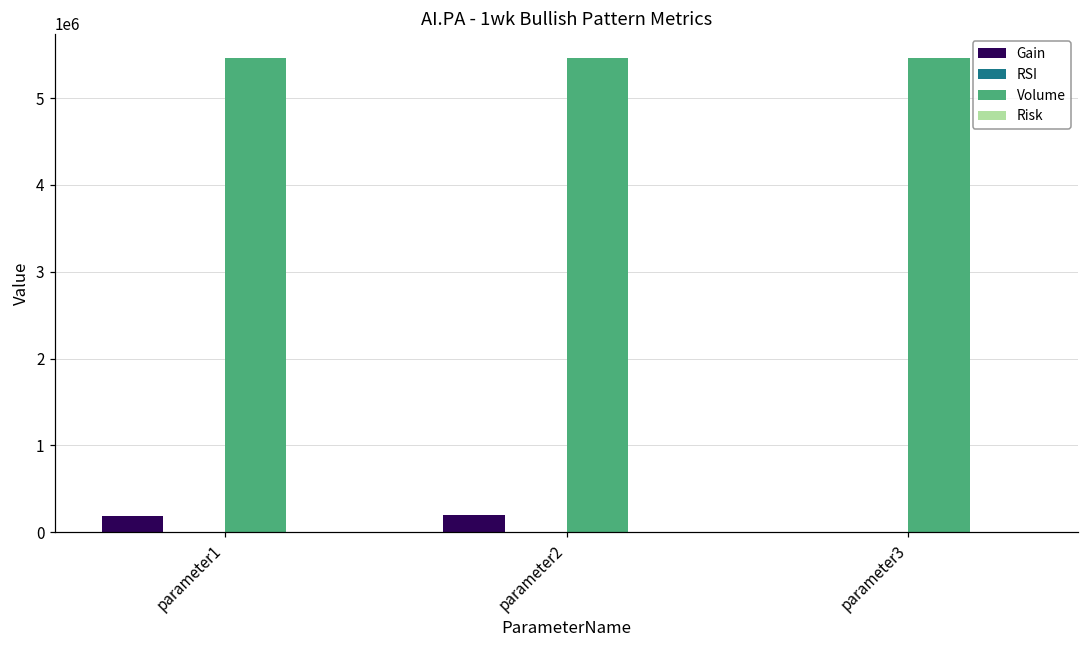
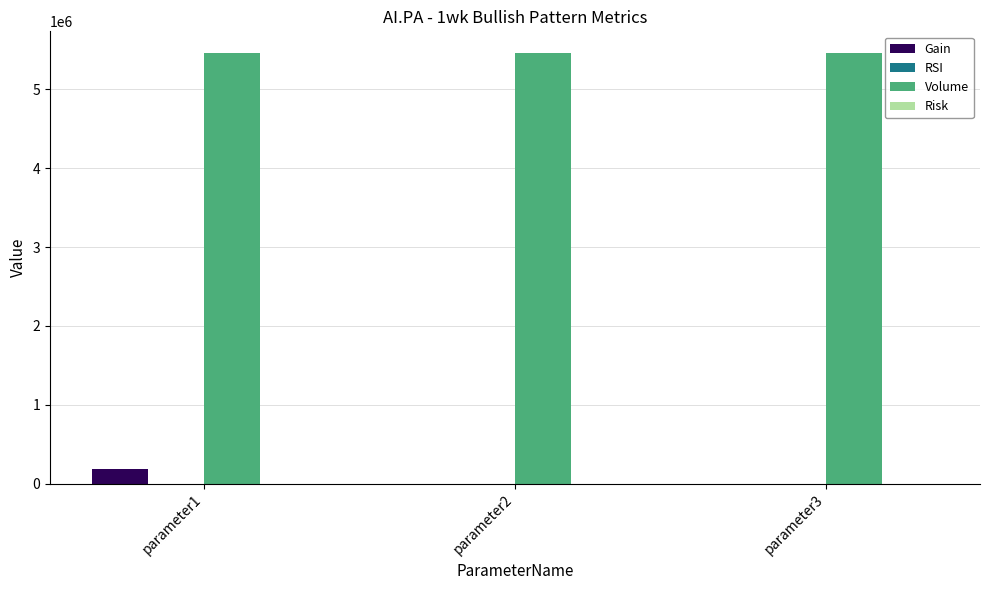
  {
    "Gain": {
      "parameter1": 200000,
-     "parameter2": 200000
+     "parameter2": 0
    },
    "Volume": {
      "parameter1": 5500000,
      "parameter2": 5500000,
      "parameter3": 5500000
    }
  }
